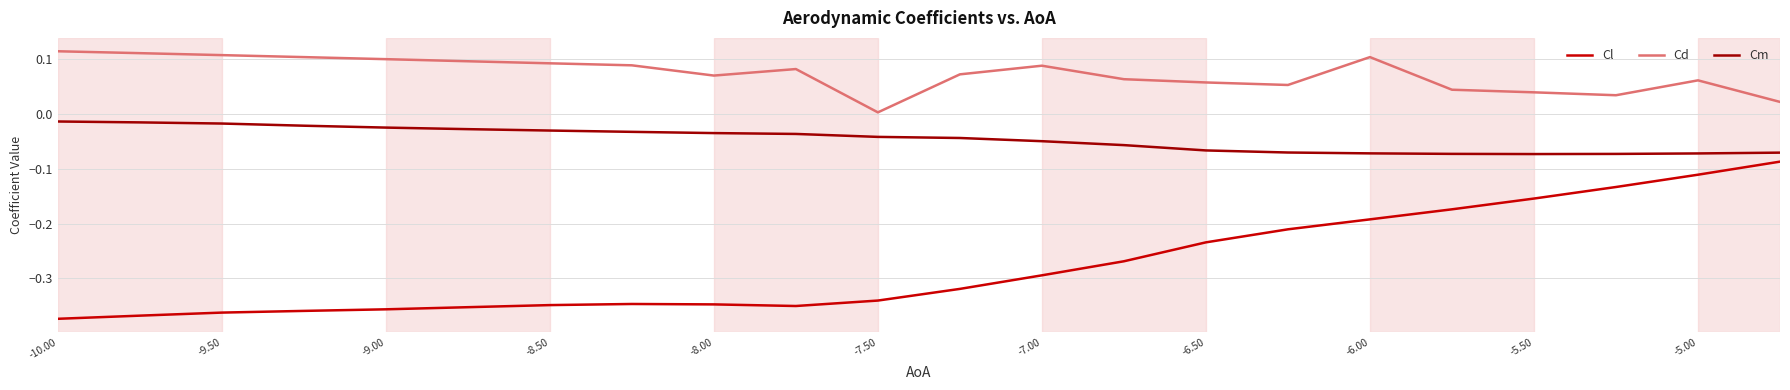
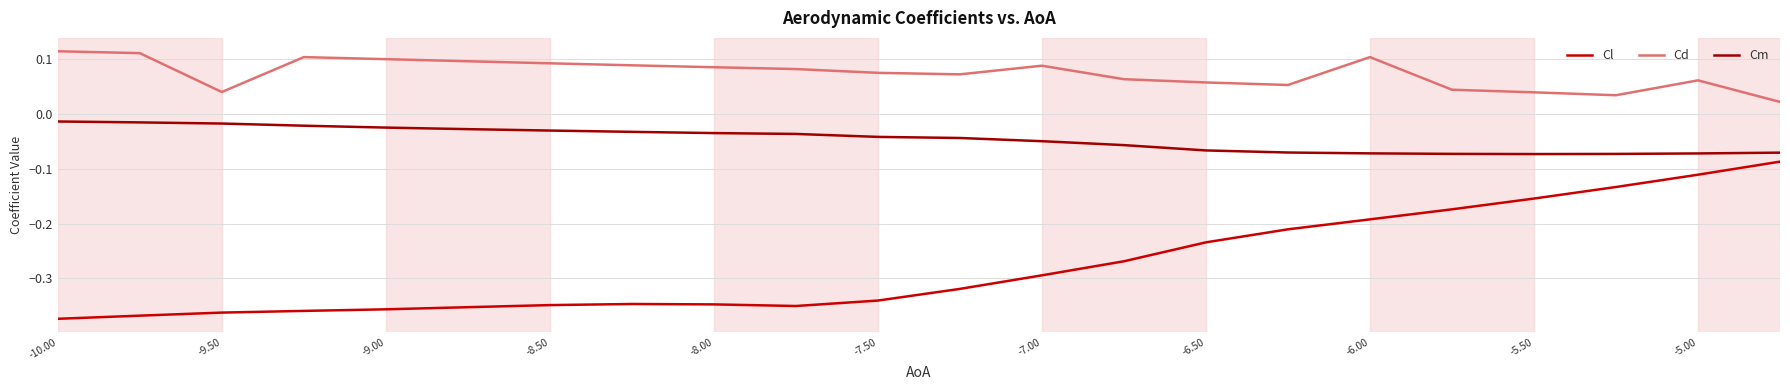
  {
    "Cd": {
      "-10.00": 0.11,
-     "-9.50": 0.11,
+     "-9.50": 0.04,
      "-9.00": 0.10,
      "-8.50": 0.09,
-     "-8.00": 0.07,
-     "-7.50": 0.00,
+     "-8.00": 0.09,
+     "-7.50": 0.07,
      "-7.00": 0.09,
      "-6.50": 0.06,
      "-6.00": 0.10,
      "-5.50": 0.04,
      "-5.00": 0.06
    }
  }
